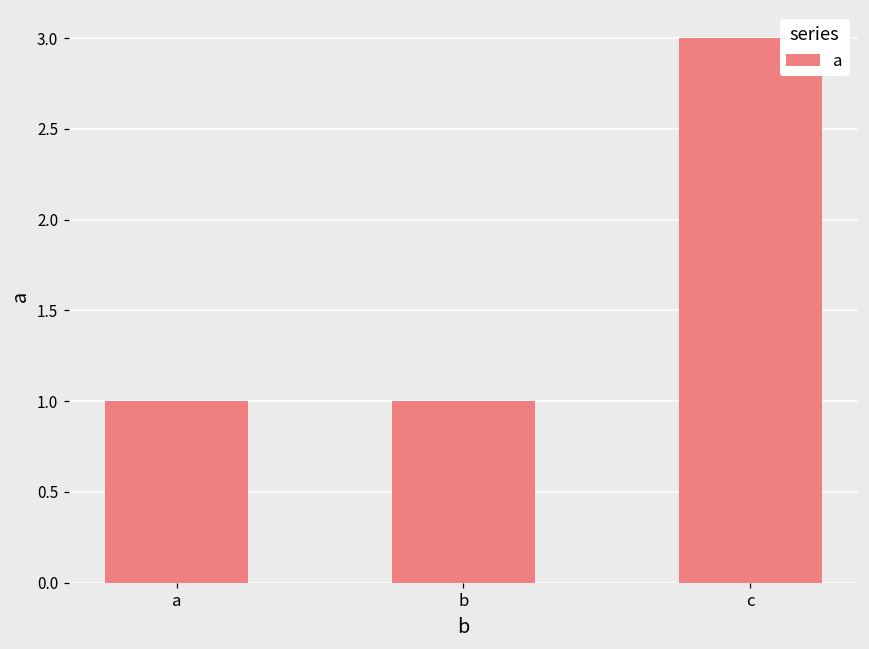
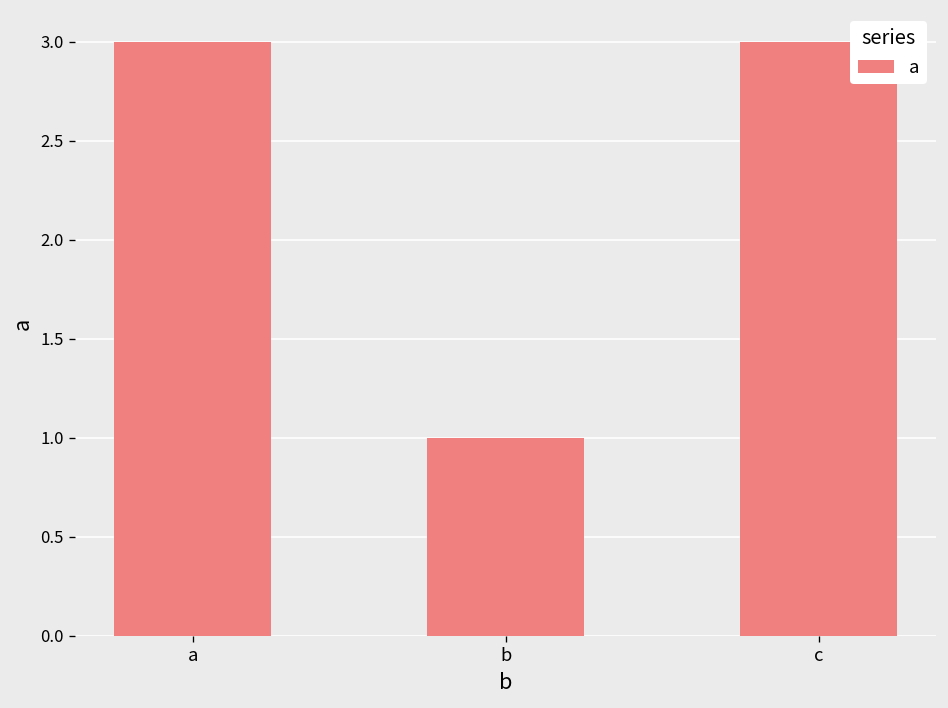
  {
-   "a": 1,
+   "a": 3,
    "b": 1,
    "c": 3
  }
